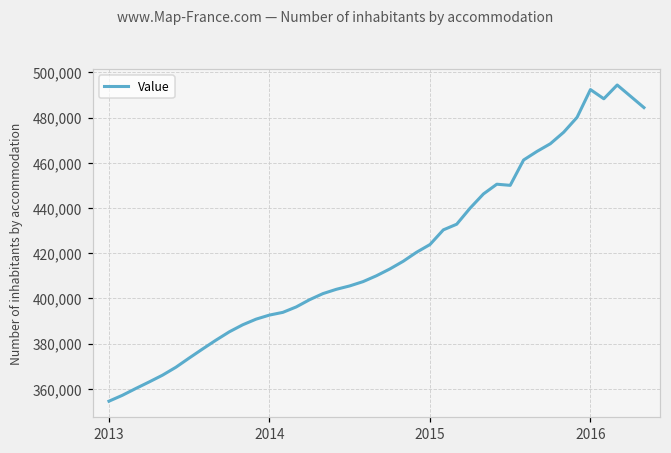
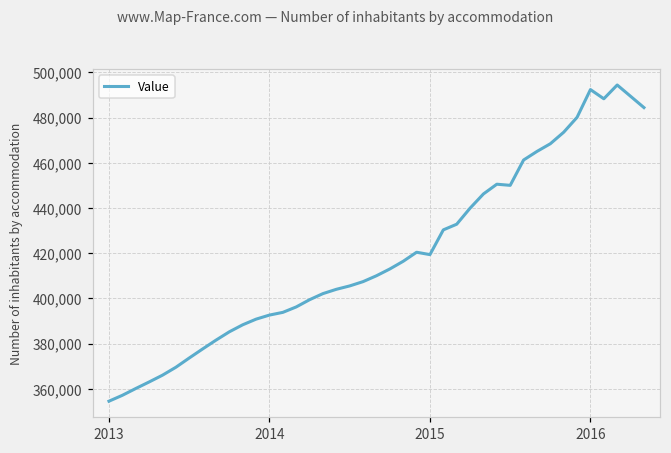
  {
    "2013": "355,000",
    "2014": "393,000",
-   "2015": "424,000",
+   "2015": "419,000",
    "2016": "492,000"
  }
